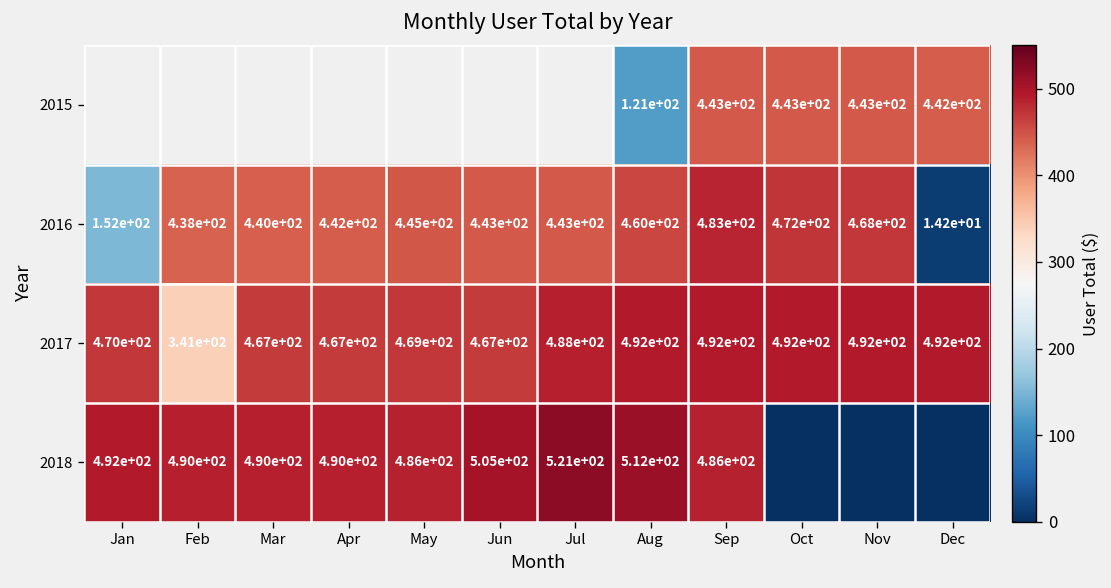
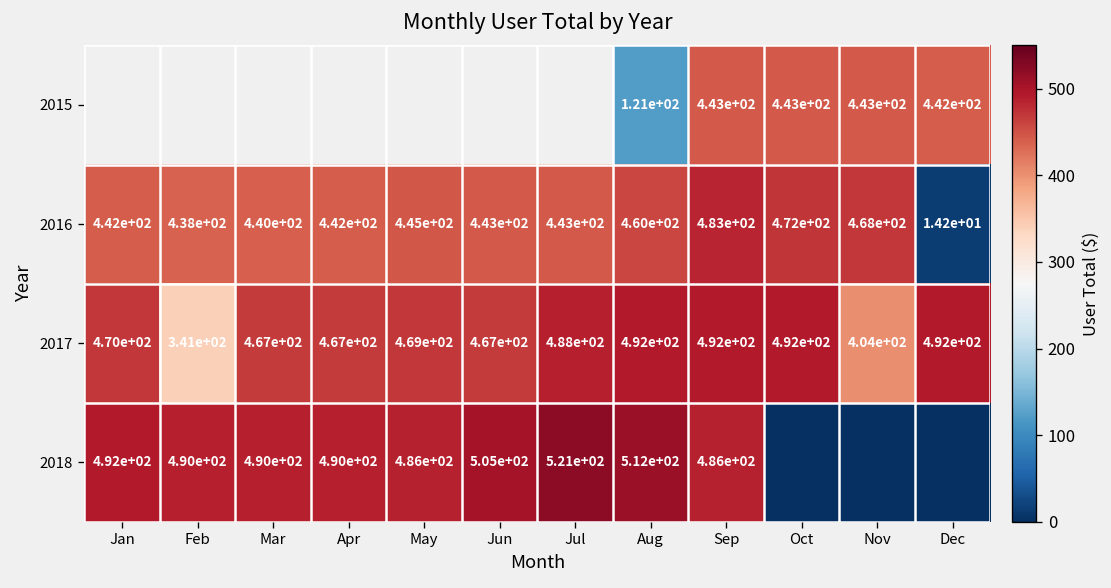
  {
    "2015": {
      "Aug": "1.21e+02",
      "Sep": "4.43e+02",
      "Oct": "4.43e+02",
      "Nov": "4.43e+02",
      "Dec": "4.42e+02"
    },
    "2016": {
-     "Jan": "1.52e+02",
+     "Jan": "4.42e+02",
      "Feb": "4.38e+02",
      "Mar": "4.40e+02",
      "Apr": "4.42e+02",
      "May": "4.45e+02",
      "Jun": "4.43e+02",
      "Jul": "4.43e+02",
      "Aug": "4.60e+02",
      "Sep": "4.83e+02",
      "Oct": "4.72e+02",
      "Nov": "4.68e+02",
      "Dec": "1.42e+01"
    },
    "2017": {
      "Jan": "4.70e+02",
      "Feb": "3.41e+02",
      "Mar": "4.67e+02",
      "Apr": "4.67e+02",
      "May": "4.69e+02",
      "Jun": "4.67e+02",
      "Jul": "4.88e+02",
      "Aug": "4.92e+02",
      "Sep": "4.92e+02",
      "Oct": "4.92e+02",
-     "Nov": "4.92e+02",
+     "Nov": "4.04e+02",
      "Dec": "4.92e+02"
    },
    "2018": {
      "Jan": "4.92e+02",
      "Feb": "4.90e+02",
      "Mar": "4.90e+02",
      "Apr": "4.90e+02",
      "May": "4.86e+02",
      "Jun": "5.05e+02",
      "Jul": "5.21e+02",
      "Aug": "5.12e+02",
      "Sep": "4.86e+02"
    }
  }
